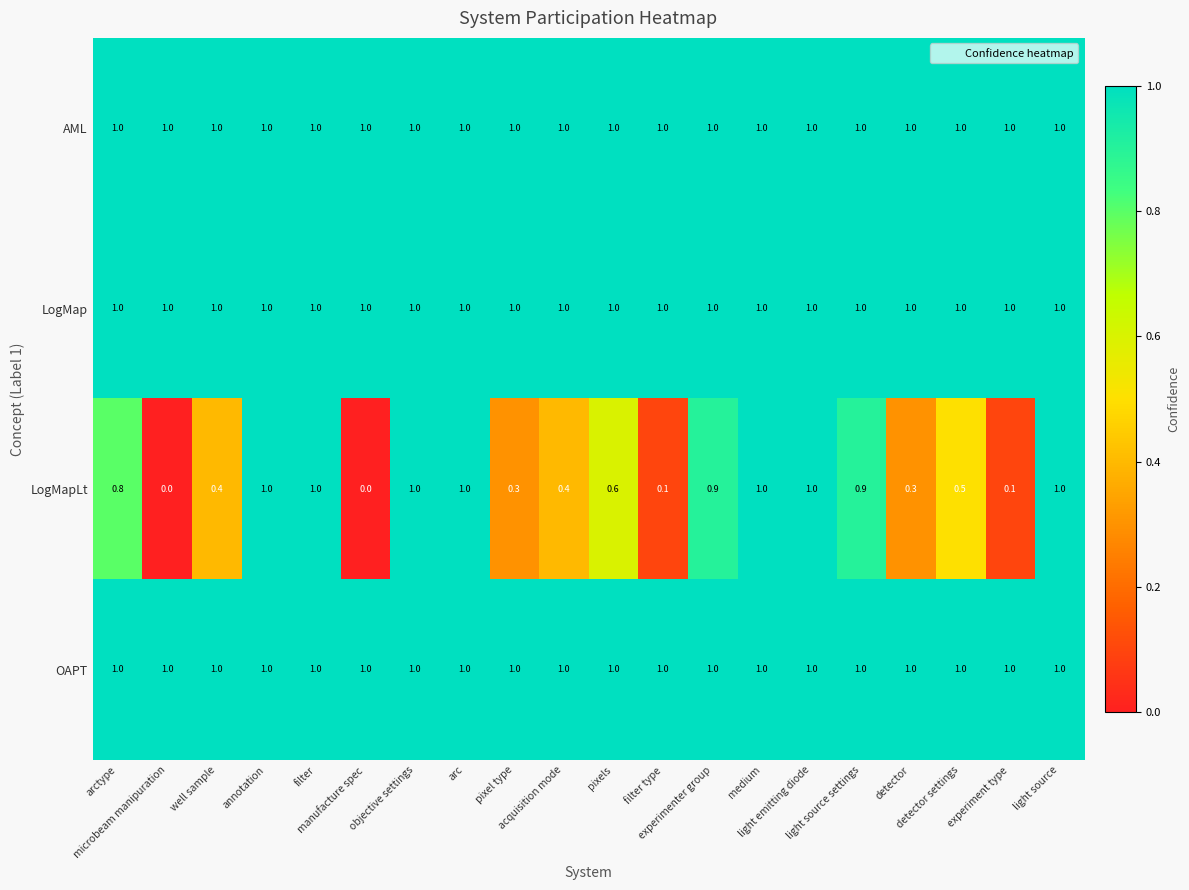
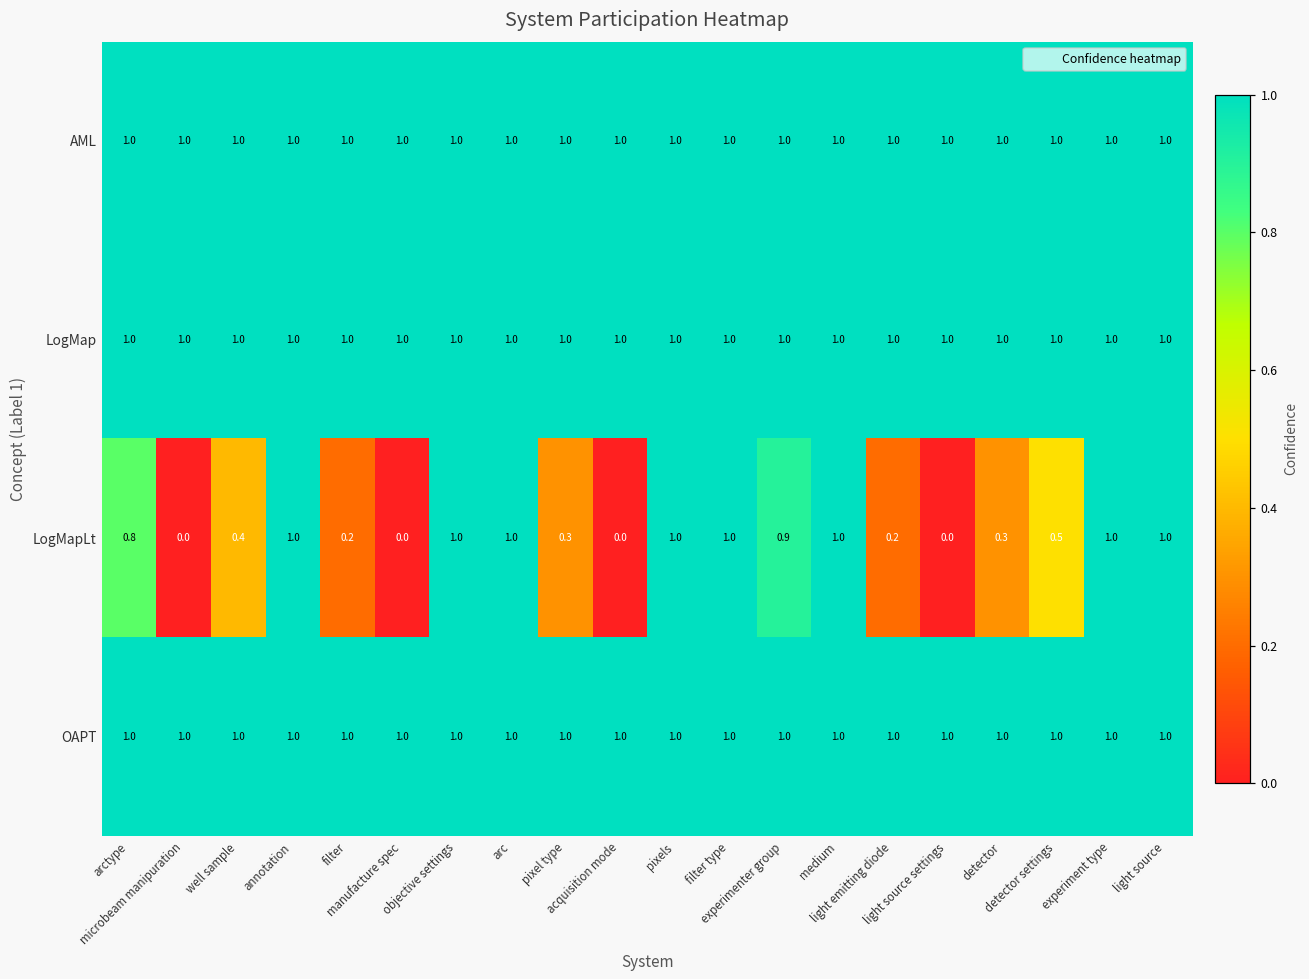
  {
    "AML": {
      "arctype": 1.0,
      "microbeam manipuration": 1.0,
      "well sample": 1.0,
      "annotation": 1.0,
      "filter": 1.0,
      "manufacture spec": 1.0,
      "objective settings": 1.0,
      "arc": 1.0,
      "pixel type": 1.0,
      "acquisition mode": 1.0,
      "pixels": 1.0,
      "filter type": 1.0,
      "experimenter group": 1.0,
      "medium": 1.0,
      "light emitting diode": 1.0,
      "light source settings": 1.0,
      "detector": 1.0,
      "detector settings": 1.0,
      "experiment type": 1.0,
      "light source": 1.0
    },
    "LogMap": {
      "arctype": 1.0,
      "microbeam manipuration": 1.0,
      "well sample": 1.0,
      "annotation": 1.0,
      "filter": 1.0,
      "manufacture spec": 1.0,
      "objective settings": 1.0,
      "arc": 1.0,
      "pixel type": 1.0,
      "acquisition mode": 1.0,
      "pixels": 1.0,
      "filter type": 1.0,
      "experimenter group": 1.0,
      "medium": 1.0,
      "light emitting diode": 1.0,
      "light source settings": 1.0,
      "detector": 1.0,
      "detector settings": 1.0,
      "experiment type": 1.0,
      "light source": 1.0
    },
    "LogMapLt": {
      "arctype": 0.8,
      "microbeam manipuration": 0.0,
      "well sample": 0.4,
      "annotation": 1.0,
-     "filter": 1.0,
+     "filter": 0.2,
      "manufacture spec": 0.0,
      "objective settings": 1.0,
      "arc": 1.0,
      "pixel type": 0.3,
-     "acquisition mode": 0.4,
-     "pixels": 0.6,
-     "filter type": 0.1,
+     "acquisition mode": 0.0,
+     "pixels": 1.0,
+     "filter type": 1.0,
      "experimenter group": 0.9,
      "medium": 1.0,
-     "light emitting diode": 1.0,
-     "light source settings": 0.9,
+     "light emitting diode": 0.2,
+     "light source settings": 0.0,
      "detector": 0.3,
      "detector settings": 0.5,
-     "experiment type": 0.1,
+     "experiment type": 1.0,
      "light source": 1.0
    },
    "OAPT": {
      "arctype": 1.0,
      "microbeam manipuration": 1.0,
      "well sample": 1.0,
      "annotation": 1.0,
      "filter": 1.0,
      "manufacture spec": 1.0,
      "objective settings": 1.0,
      "arc": 1.0,
      "pixel type": 1.0,
      "acquisition mode": 1.0,
      "pixels": 1.0,
      "filter type": 1.0,
      "experimenter group": 1.0,
      "medium": 1.0,
      "light emitting diode": 1.0,
      "light source settings": 1.0,
      "detector": 1.0,
      "detector settings": 1.0,
      "experiment type": 1.0,
      "light source": 1.0
    }
  }
